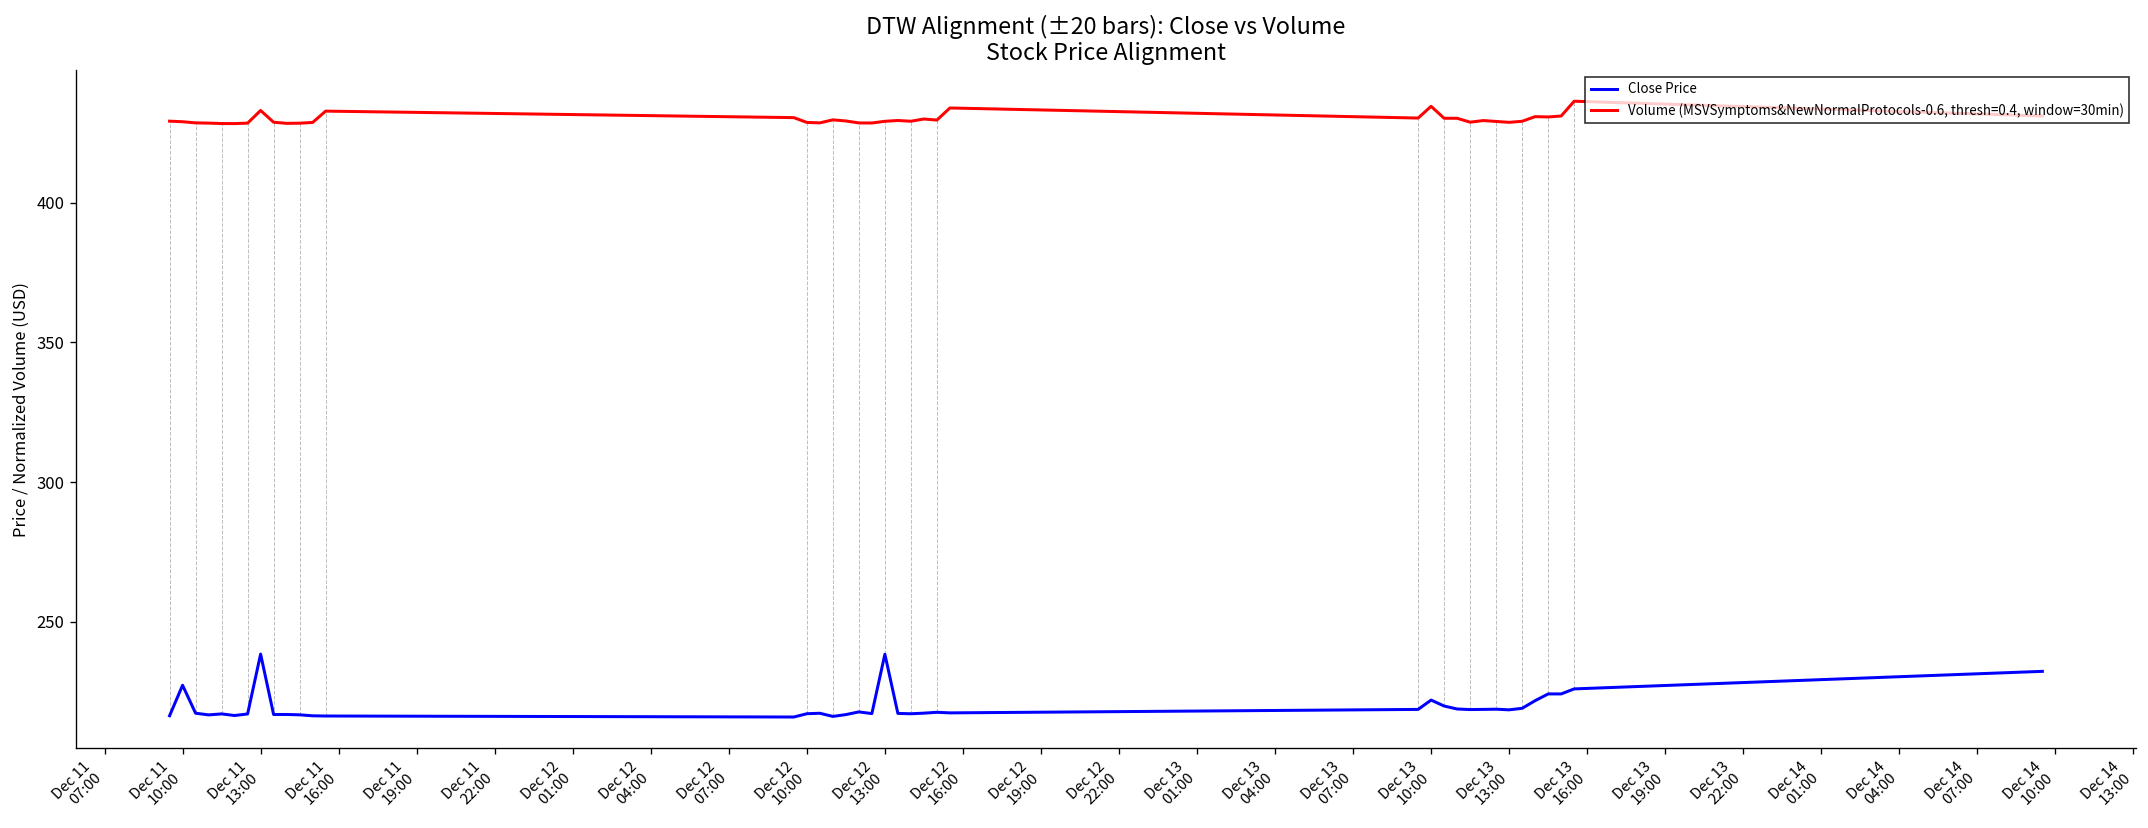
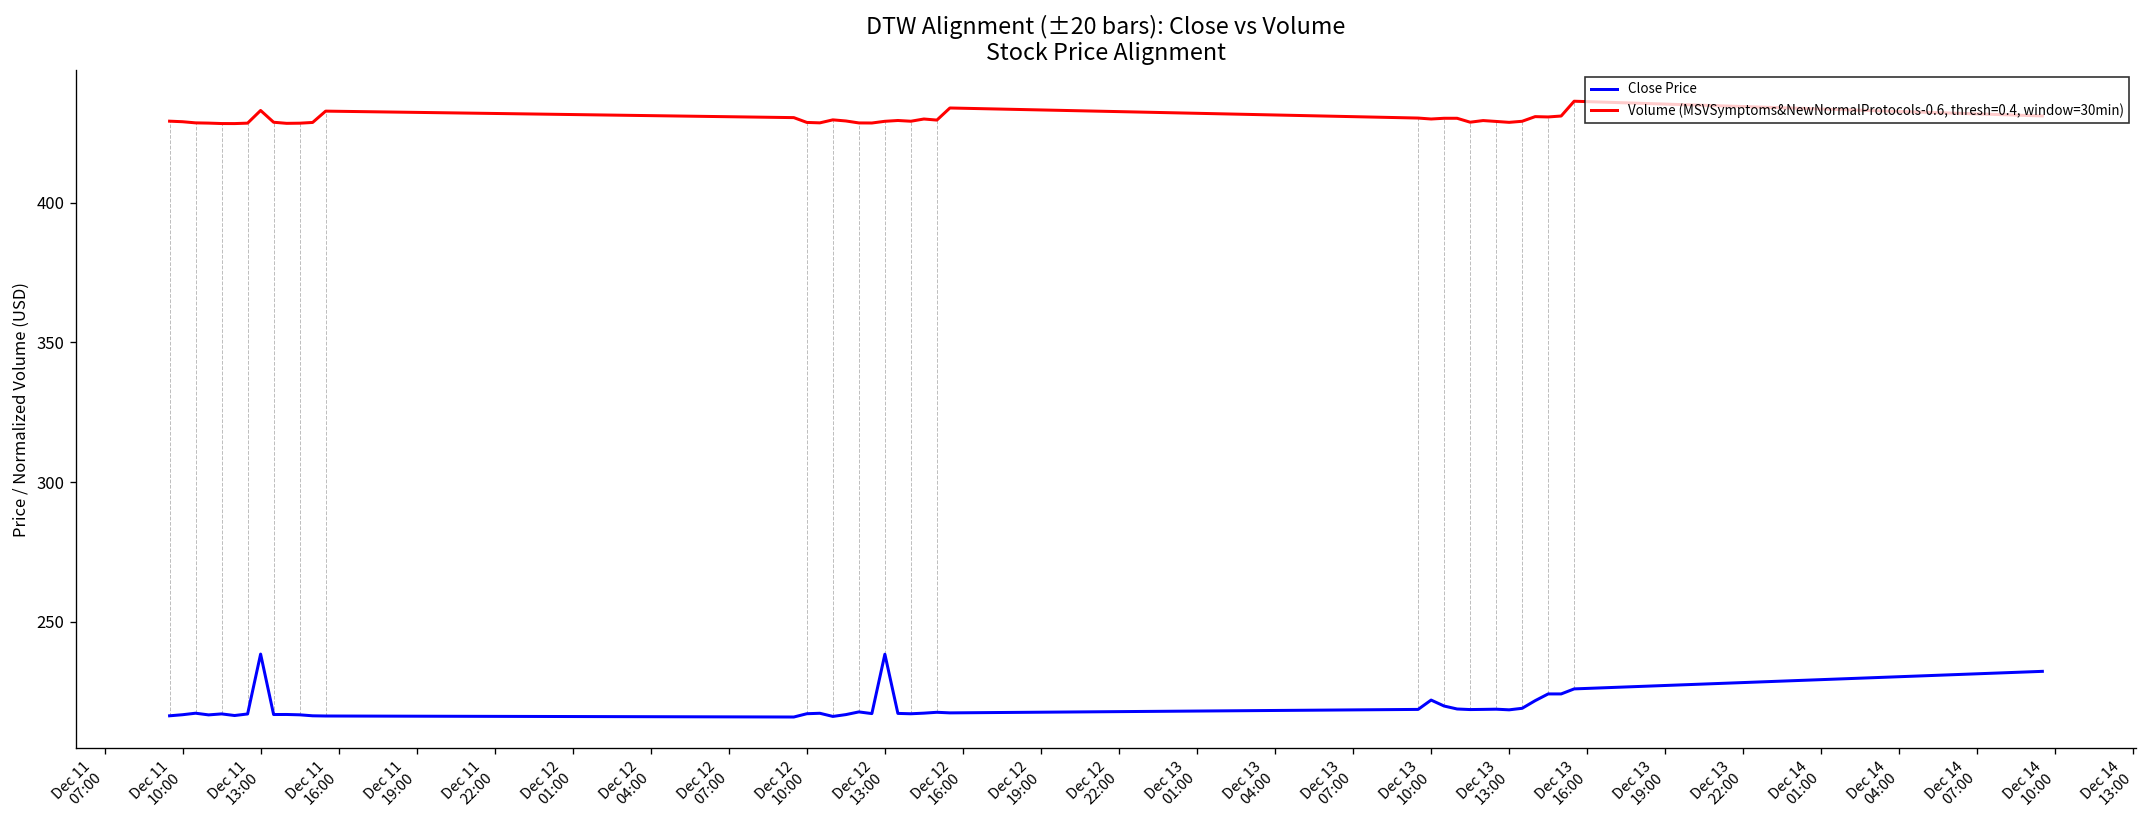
  {
    "Close Price": {
-     "Dec 11 10:00": 227,
+     "Dec 11 10:00": 217,
      "Dec 11 13:00": 238,
      "Dec 13 10:00": 222,
      "Dec 13 13:00": 219
    },
    "Volume (MSVSymptoms&NewNormalProtocols-0.6, thresh=0.4, window=30min)": {
      "Dec 11 10:00": 429,
      "Dec 11 13:00": 433,
-     "Dec 13 10:00": 434,
+     "Dec 13 10:00": 430,
      "Dec 13 13:00": 429
    }
  }
